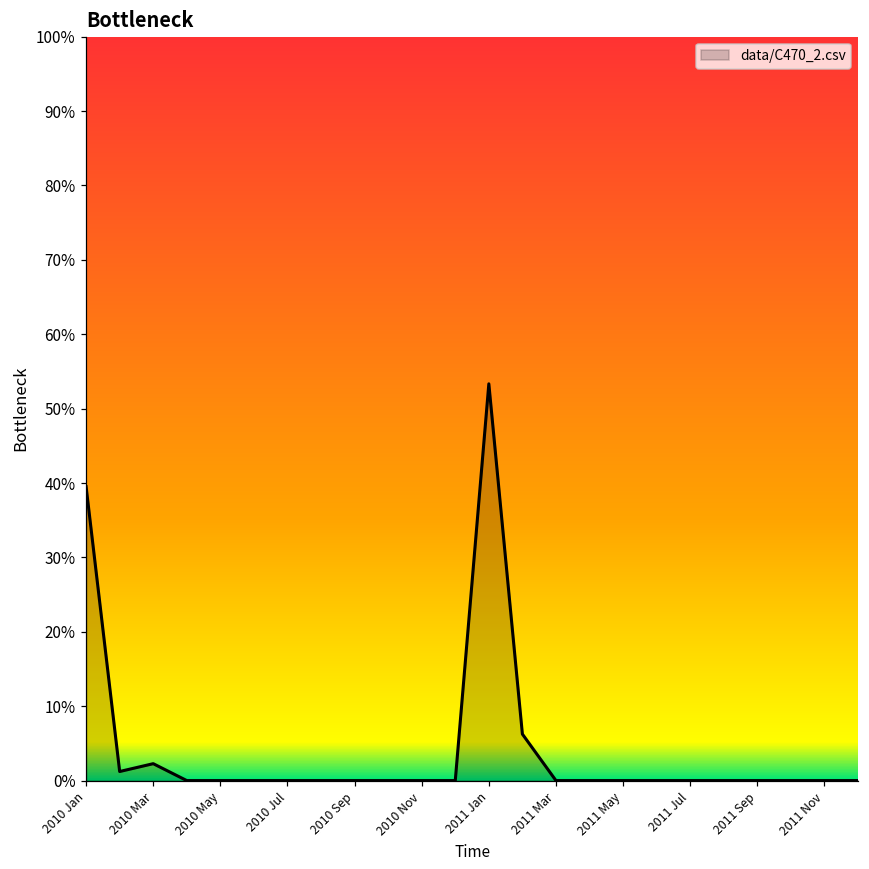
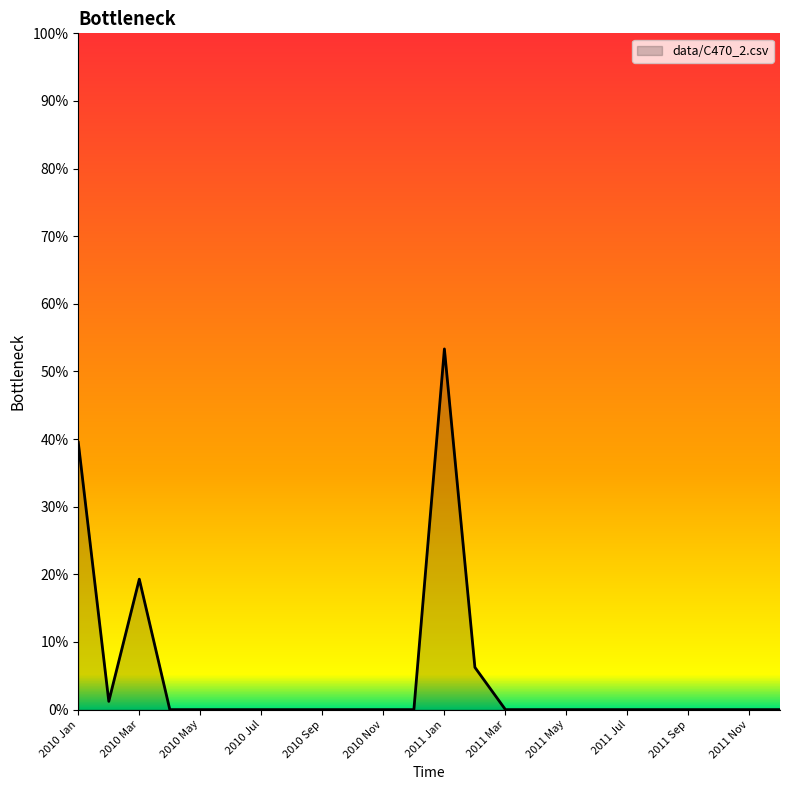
  {
    "2010 Jan": "40%",
-   "2010 Mar": "2%",
+   "2010 Mar": "19%",
    "2010 May": "0%",
    "2010 Jul": "0%",
    "2010 Sep": "0%",
    "2010 Nov": "0%",
    "2011 Jan": "53%",
    "2011 Mar": "0%",
    "2011 May": "0%",
    "2011 Jul": "0%",
    "2011 Sep": "0%",
    "2011 Nov": "0%"
  }
